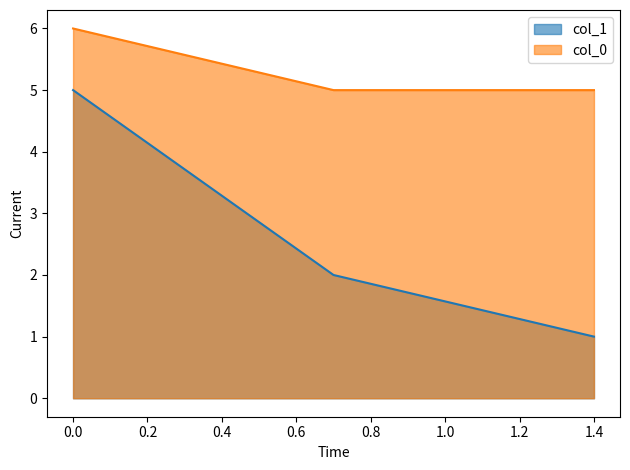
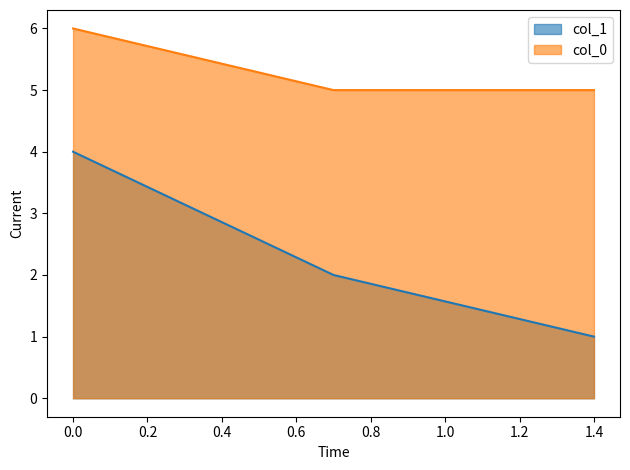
  {
    "col_1": {
-     "0.0": 5,
+     "0.0": 4,
      "1.4": 1
    },
    "col_0": {
      "0.0": 6,
      "1.4": 5
    }
  }
